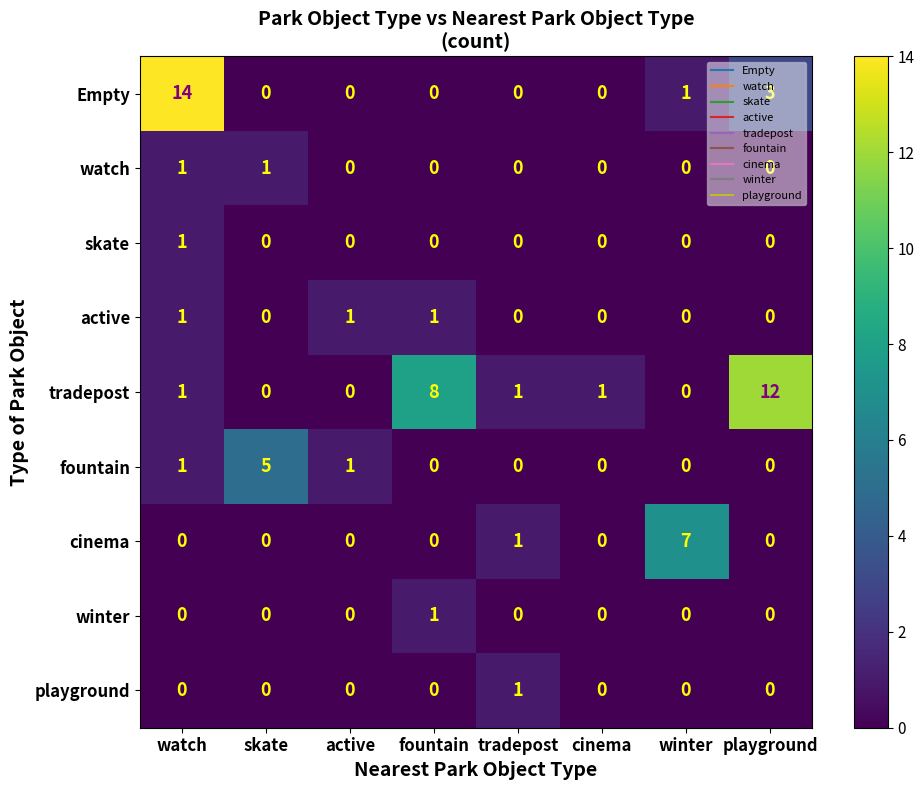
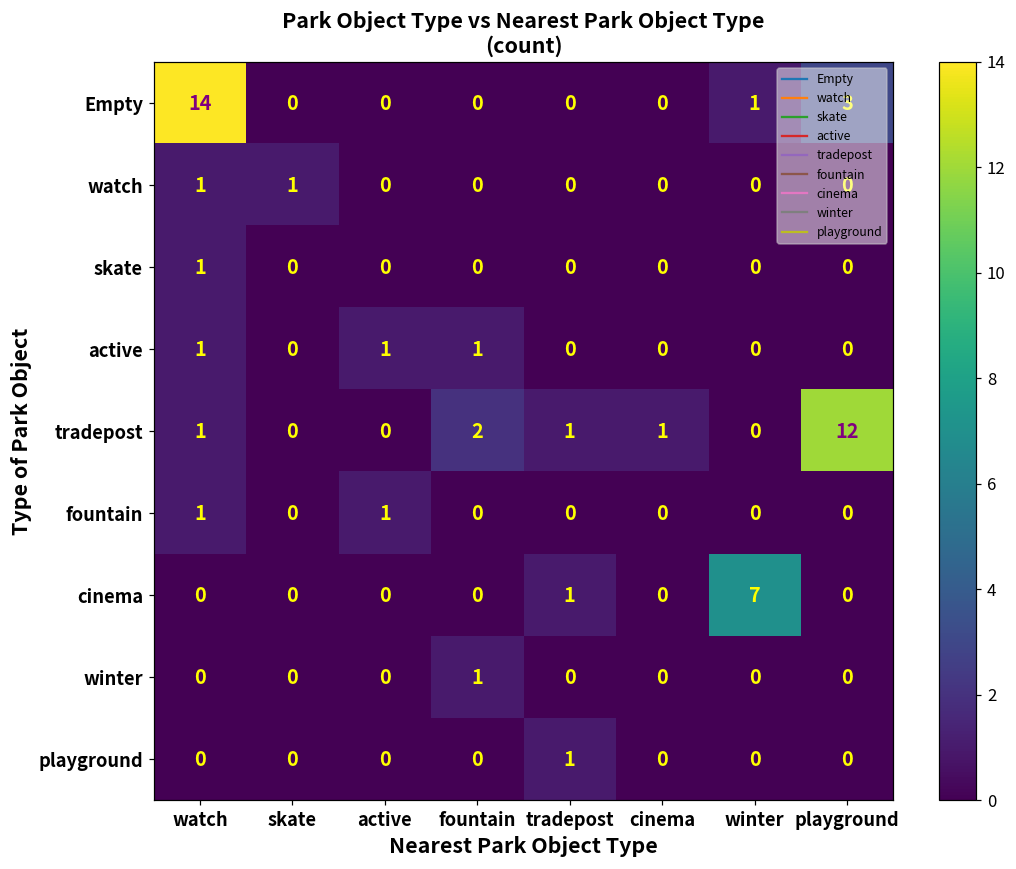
  {
    "Empty": {
      "watch": 14,
      "skate": 0,
      "active": 0,
      "fountain": 0,
      "tradepost": 0,
      "cinema": 0,
      "winter": 1
    },
    "watch": {
      "watch": 1,
      "skate": 1,
      "active": 0,
      "fountain": 0,
      "tradepost": 0,
      "cinema": 0,
      "winter": 0
    },
    "skate": {
      "watch": 1,
      "skate": 0,
      "active": 0,
      "fountain": 0,
      "tradepost": 0,
      "cinema": 0,
      "winter": 0,
      "playground": 0
    },
    "active": {
      "watch": 1,
      "skate": 0,
      "active": 1,
      "fountain": 1,
      "tradepost": 0,
      "cinema": 0,
      "winter": 0,
      "playground": 0
    },
    "tradepost": {
      "watch": 1,
      "skate": 0,
      "active": 0,
-     "fountain": 8,
+     "fountain": 2,
      "tradepost": 1,
      "cinema": 1,
      "winter": 0,
      "playground": 12
    },
    "fountain": {
      "watch": 1,
-     "skate": 5,
+     "skate": 0,
      "active": 1,
      "fountain": 0,
      "tradepost": 0,
      "cinema": 0,
      "winter": 0,
      "playground": 0
    },
    "cinema": {
      "watch": 0,
      "skate": 0,
      "active": 0,
      "fountain": 0,
      "tradepost": 1,
      "cinema": 0,
      "winter": 7,
      "playground": 0
    },
    "winter": {
      "watch": 0,
      "skate": 0,
      "active": 0,
      "fountain": 1,
      "tradepost": 0,
      "cinema": 0,
      "winter": 0,
      "playground": 0
    },
    "playground": {
      "watch": 0,
      "skate": 0,
      "active": 0,
      "fountain": 0,
      "tradepost": 1,
      "cinema": 0,
      "winter": 0,
      "playground": 0
    }
  }
